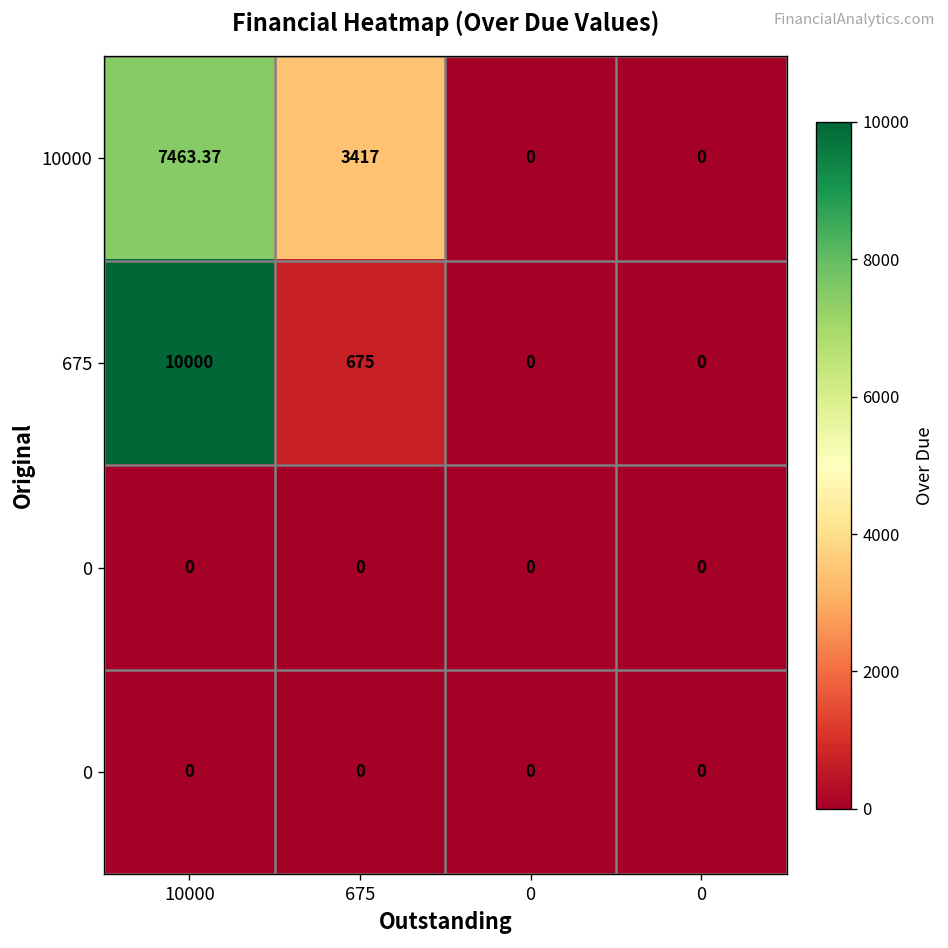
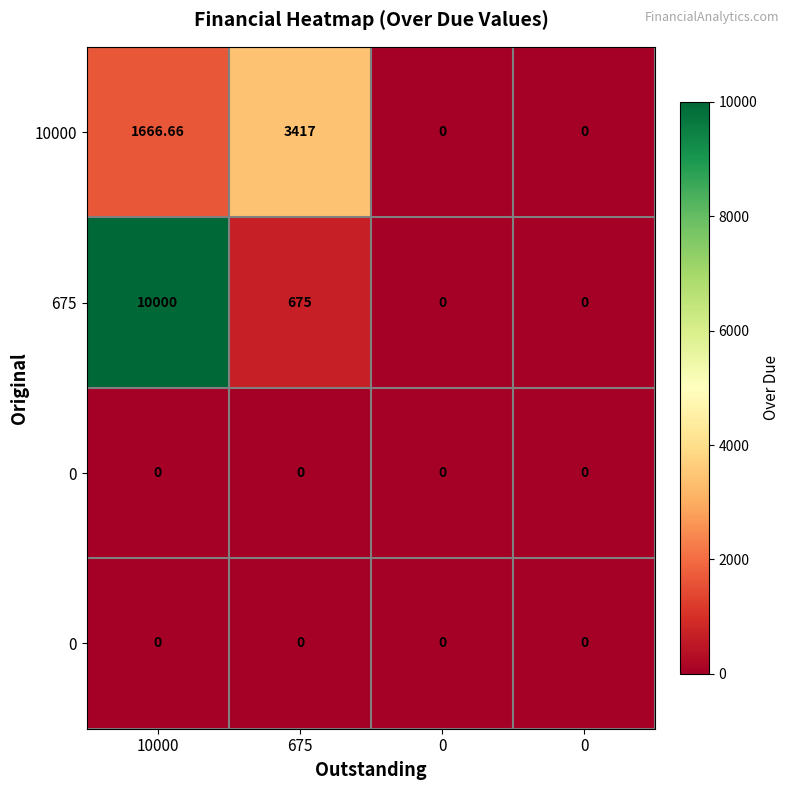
  {
    "10000": {
-     "10000": 7463.37,
+     "10000": 1666.66,
      "675": 3417
    },
    "675": {
      "10000": 10000,
      "675": 675
    }
  }
